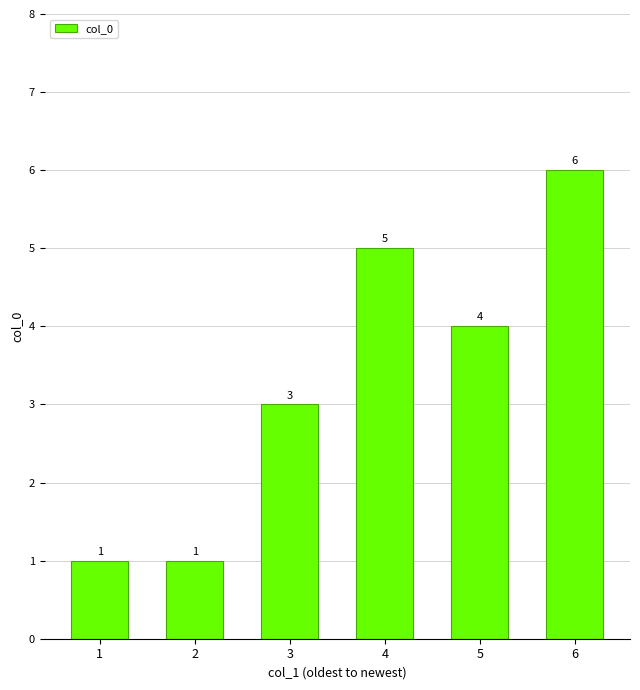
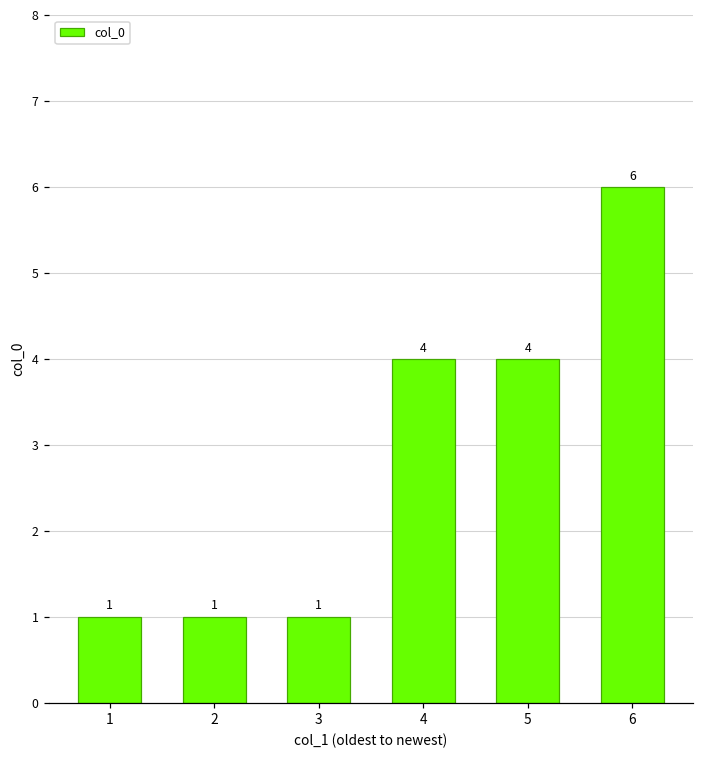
  {
    "1": 1,
    "2": 1,
-   "3": 3,
-   "4": 5,
+   "3": 1,
+   "4": 4,
    "5": 4,
    "6": 6
  }
